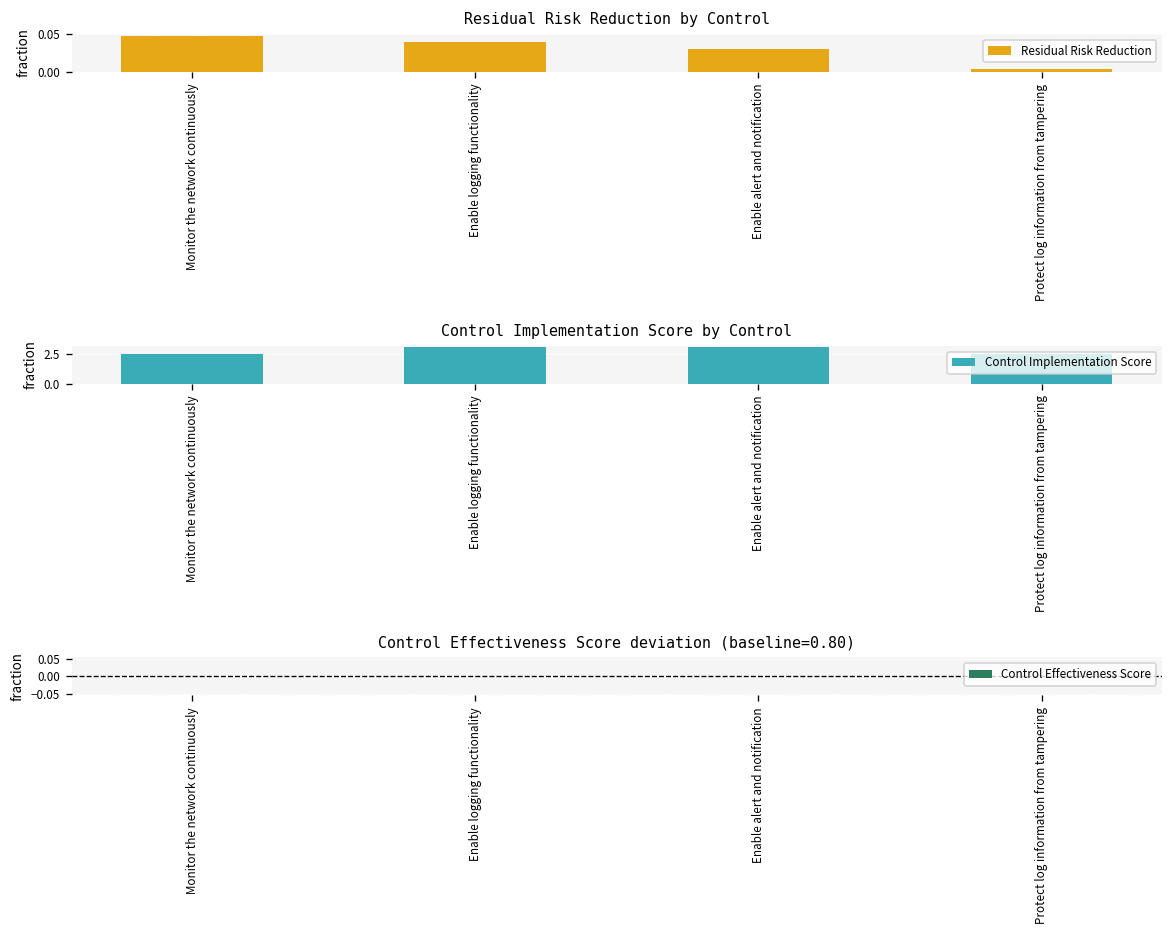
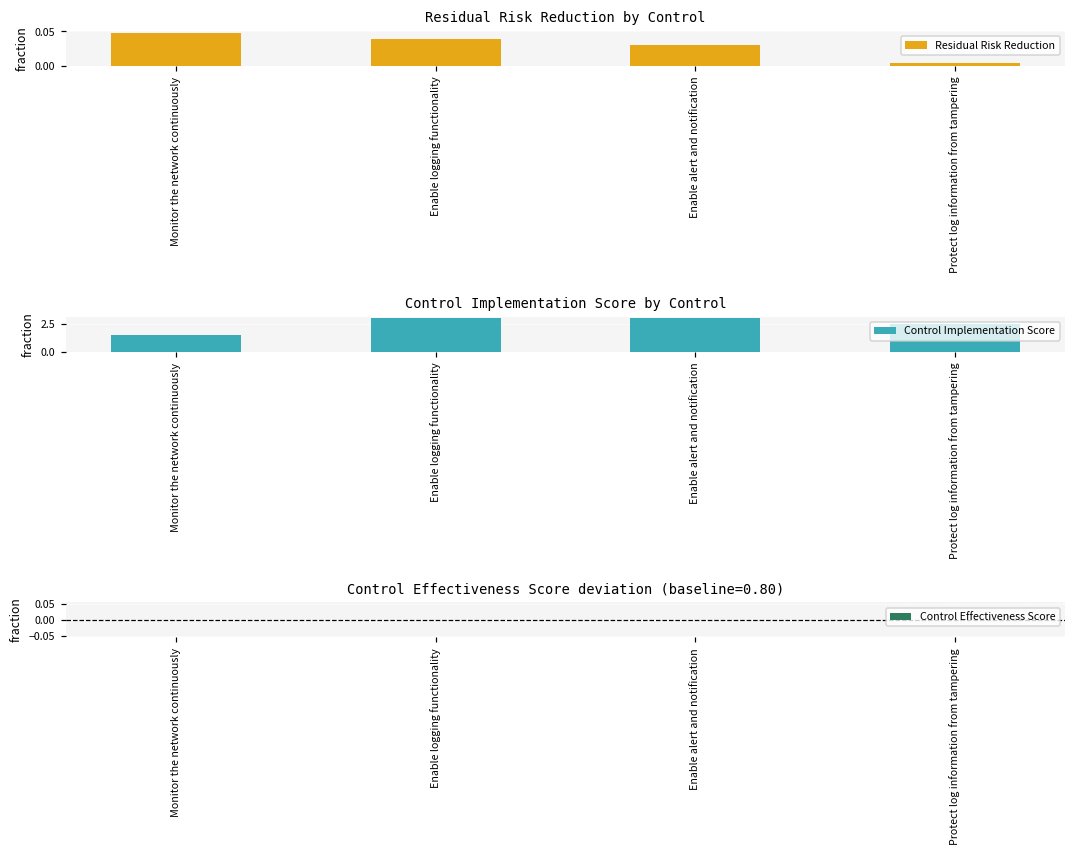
  {
    "Residual Risk Reduction by Control": {
      "Monitor the network continuously": 0.05,
      "Enable logging functionality": 0.04,
      "Enable alert and notification": 0.03
    },
    "Control Implementation Score by Control": {
-     "Monitor the network continuously": 2.5,
+     "Monitor the network continuously": 1.5,
      "Enable logging functionality": 3.0,
      "Enable alert and notification": 3.0
    },
    "Control Effectiveness Score deviation (baseline=0.80)": {
      "Monitor the network continuously": 0.00,
      "Enable logging functionality": 0.00,
      "Enable alert and notification": 0.00
    }
  }
